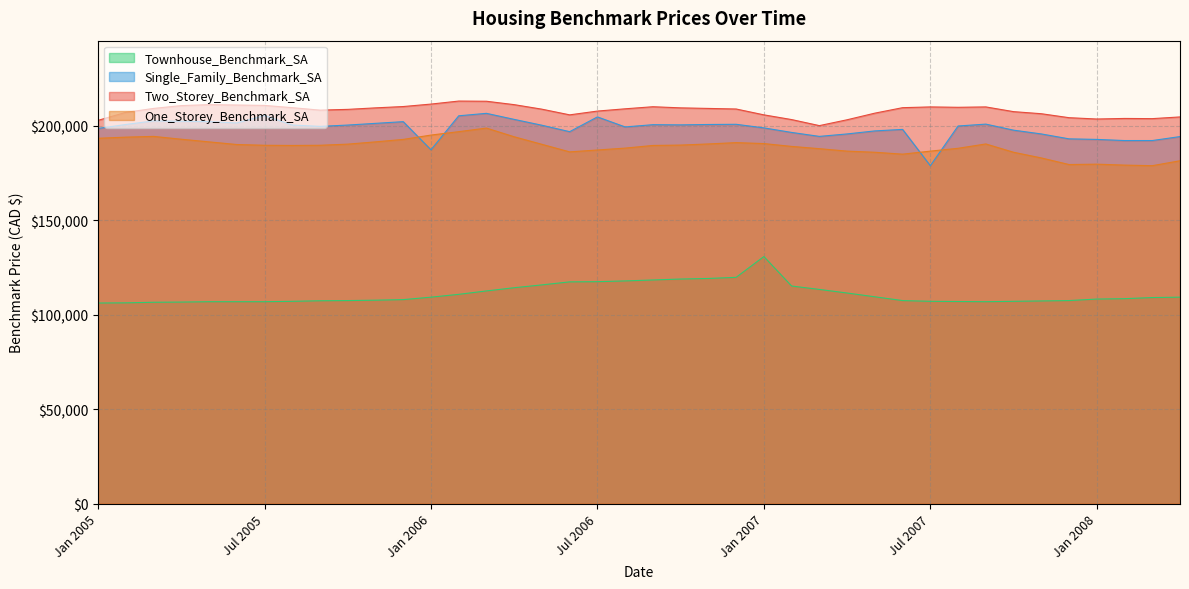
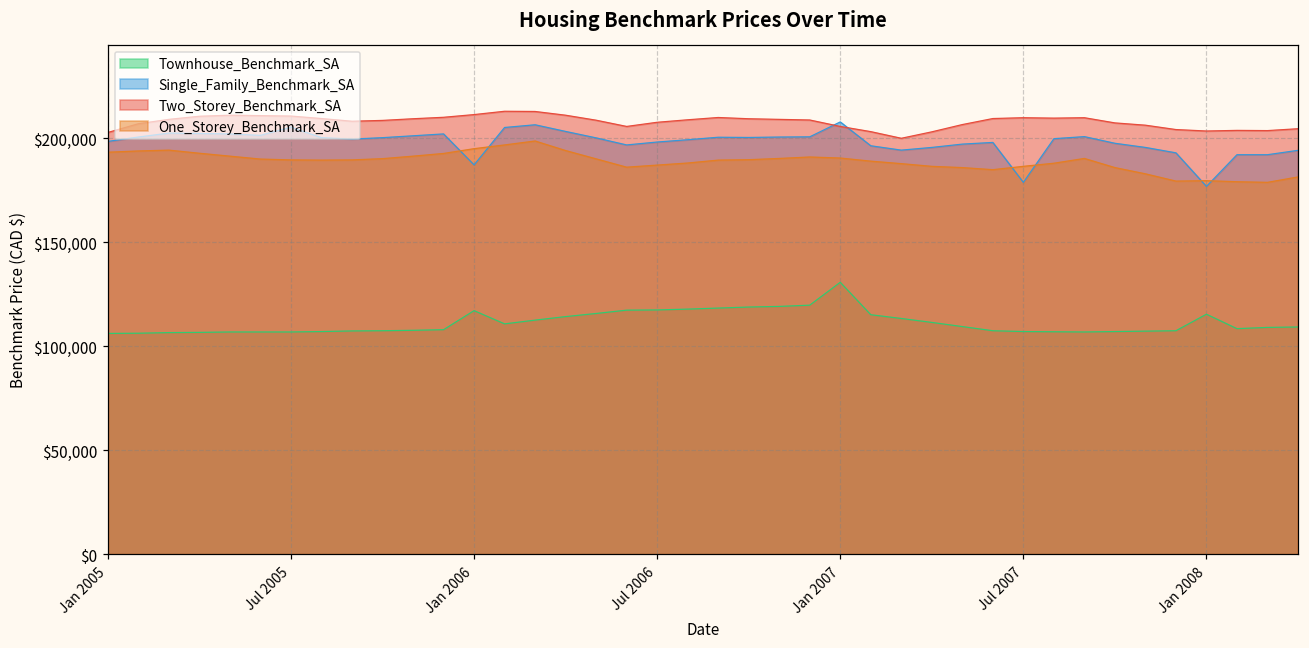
  {
    "Townhouse_Benchmark_SA": {
      "Jan 2005": "$106,000",
      "Jul 2005": "$107,000",
-     "Jan 2006": "$109,000",
+     "Jan 2006": "$117,000",
      "Jul 2006": "$118,000",
      "Jan 2007": "$131,000",
      "Jul 2007": "$107,000",
-     "Jan 2008": "$108,000"
+     "Jan 2008": "$115,000"
    },
    "Single_Family_Benchmark_SA": {
      "Jan 2005": "$199,000",
      "Jan 2006": "$187,000",
-     "Jul 2006": "$205,000",
-     "Jan 2007": "$199,000",
+     "Jul 2006": "$198,000",
+     "Jan 2007": "$208,000",
      "Jul 2007": "$179,000",
-     "Jan 2008": "$193,000"
+     "Jan 2008": "$177,000"
    }
  }
